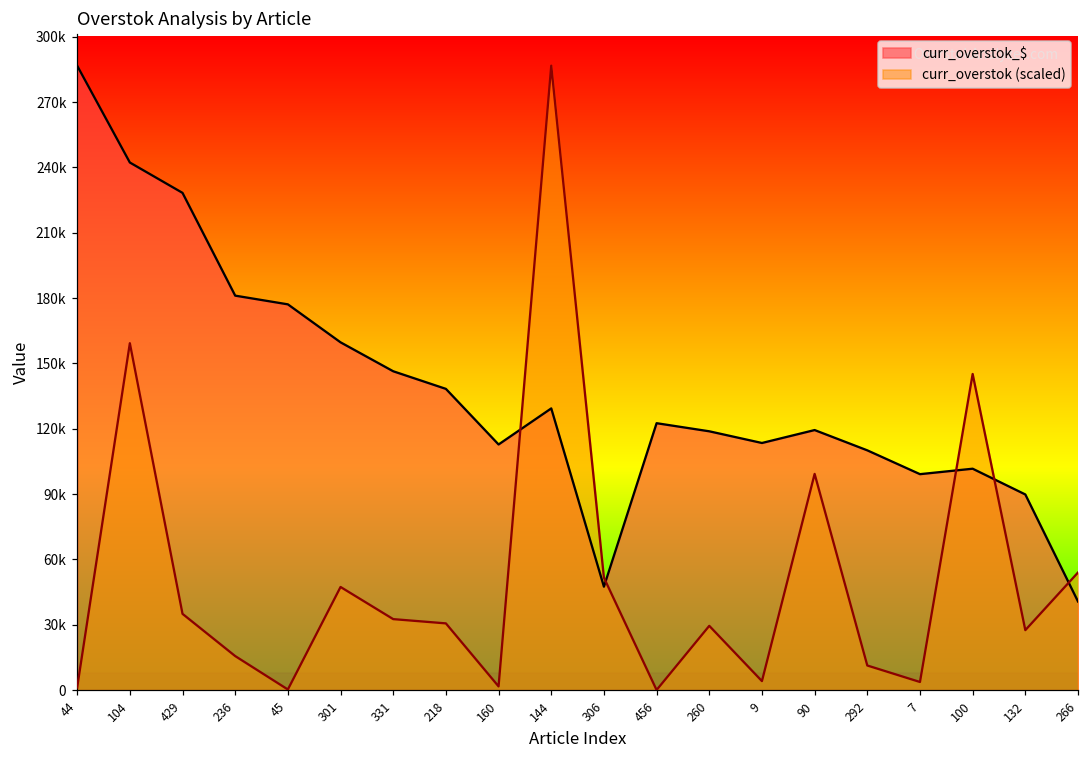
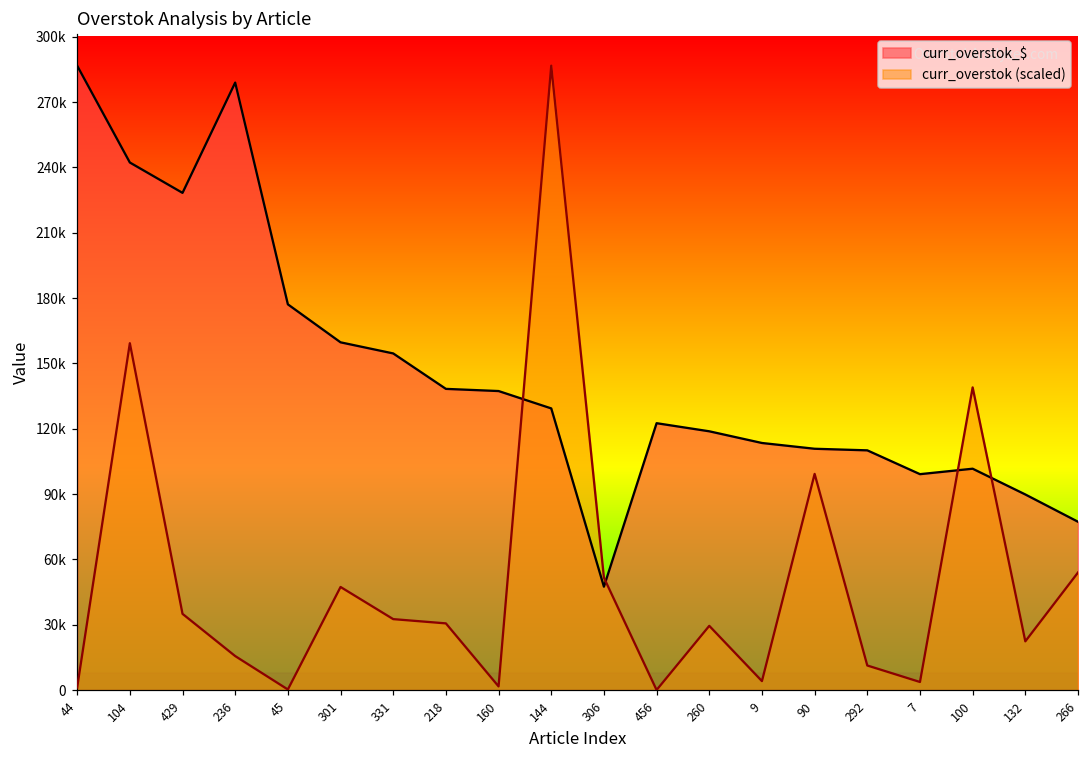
  {
    "curr_overstok_$": {
      "44": 287000,
      "104": 242000,
      "429": 228000,
-     "236": 181000,
+     "236": 279000,
      "45": 177000,
      "301": 160000,
-     "331": 146000,
+     "331": 155000,
      "218": 138000,
-     "160": 113000,
+     "160": 137000,
      "144": 129000,
      "306": 48000,
      "456": 123000,
      "260": 119000,
      "9": 113000,
-     "90": 119000,
+     "90": 111000,
      "292": 110000,
      "7": 99000,
      "100": 102000,
      "132": 90000,
-     "266": 41000
+     "266": 77000
    },
    "curr_overstok (scaled)": {
      "44": 1000,
      "104": 159000,
      "429": 35000,
      "236": 16000,
      "45": 0,
      "301": 47000,
      "331": 33000,
      "218": 31000,
      "160": 2000,
      "144": 287000,
      "306": 52000,
      "456": 0,
      "260": 30000,
      "9": 4000,
      "90": 99000,
      "292": 11000,
      "7": 4000,
-     "100": 145000,
-     "132": 28000,
+     "100": 139000,
+     "132": 22000,
      "266": 54000
    }
  }
